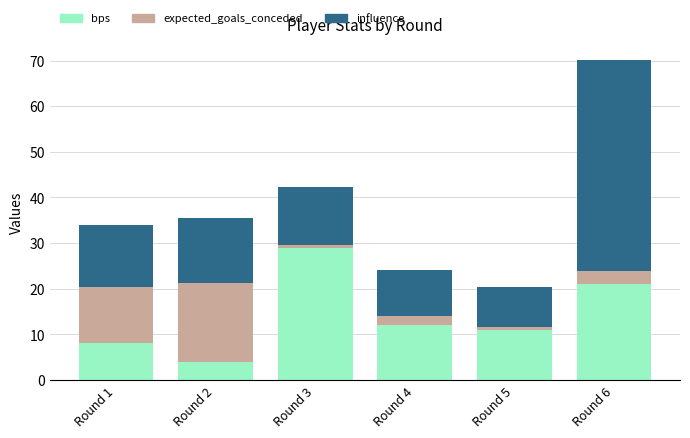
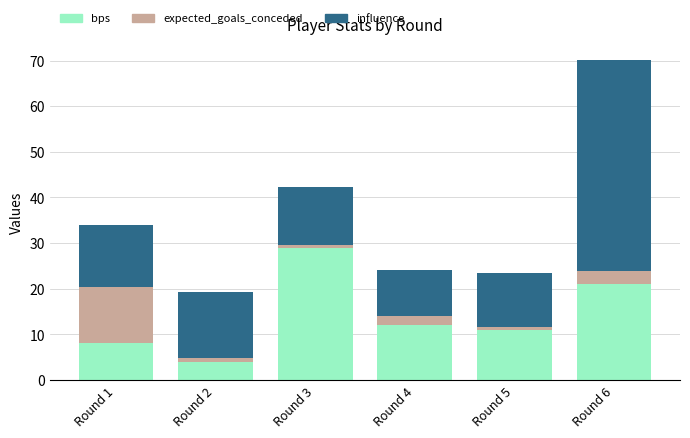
  {
    "bps": {
      "Round 1": 8,
      "Round 2": 4,
      "Round 3": 29,
      "Round 4": 12,
      "Round 5": 11,
      "Round 6": 21
    },
    "expected_goals_conceded": {
      "Round 1": 12,
-     "Round 2": 17,
+     "Round 2": 1,
      "Round 4": 2,
      "Round 5": 1,
      "Round 6": 3
    },
    "influence": {
      "Round 1": 14,
      "Round 2": 14,
      "Round 3": 13,
      "Round 4": 10,
-     "Round 5": 9,
+     "Round 5": 12,
      "Round 6": 46
    }
  }
